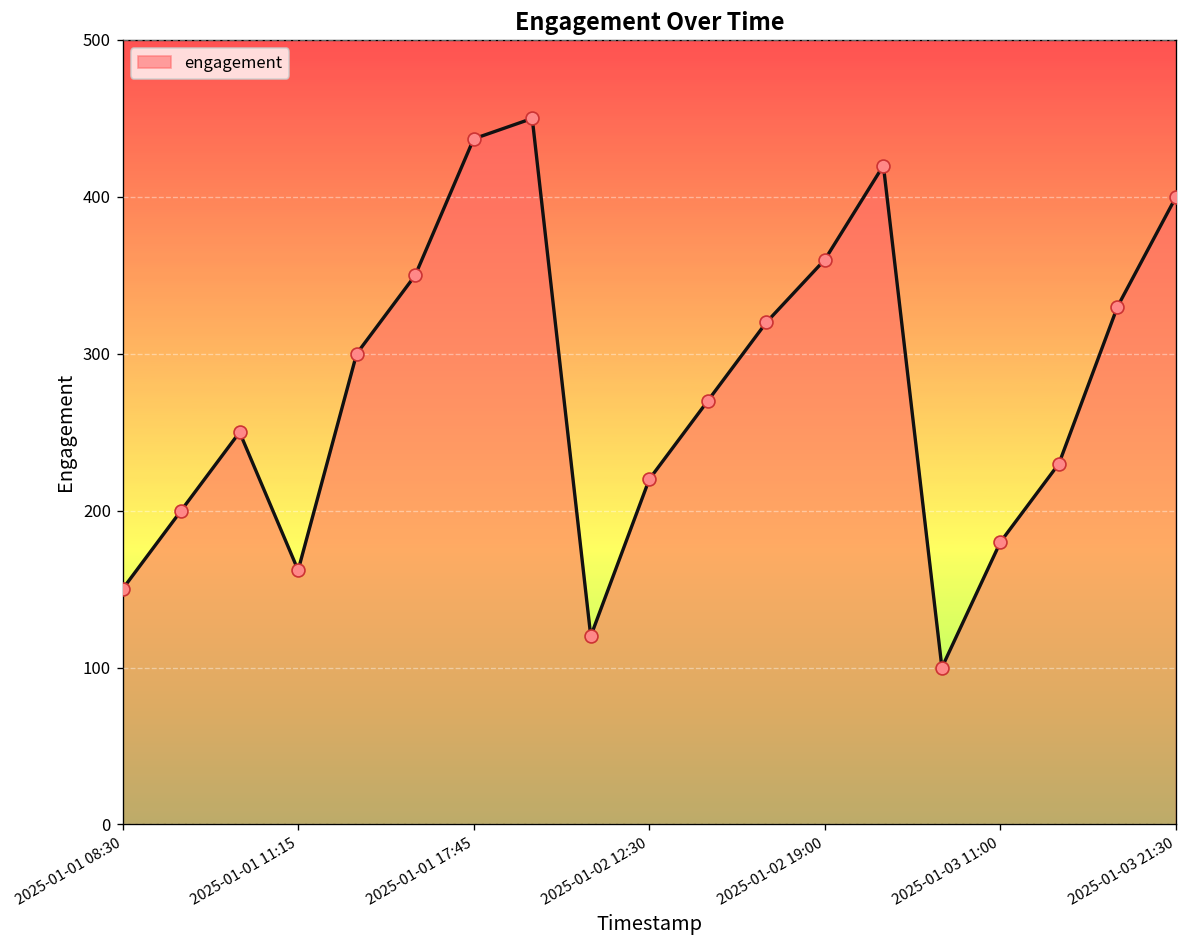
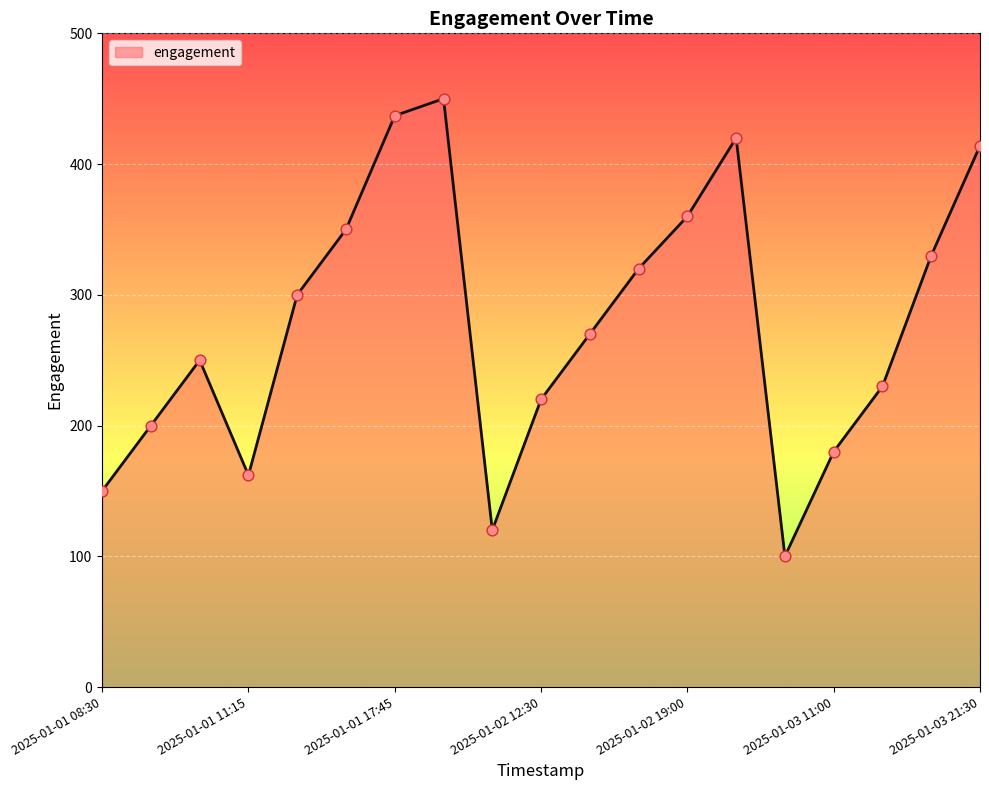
  {
    "2025-01-01 08:30": 150,
    "2025-01-01 11:15": 162,
    "2025-01-01 17:45": 437,
    "2025-01-02 12:30": 220,
    "2025-01-02 19:00": 360,
    "2025-01-03 11:00": 180,
-   "2025-01-03 21:30": 400
+   "2025-01-03 21:30": 414
  }
